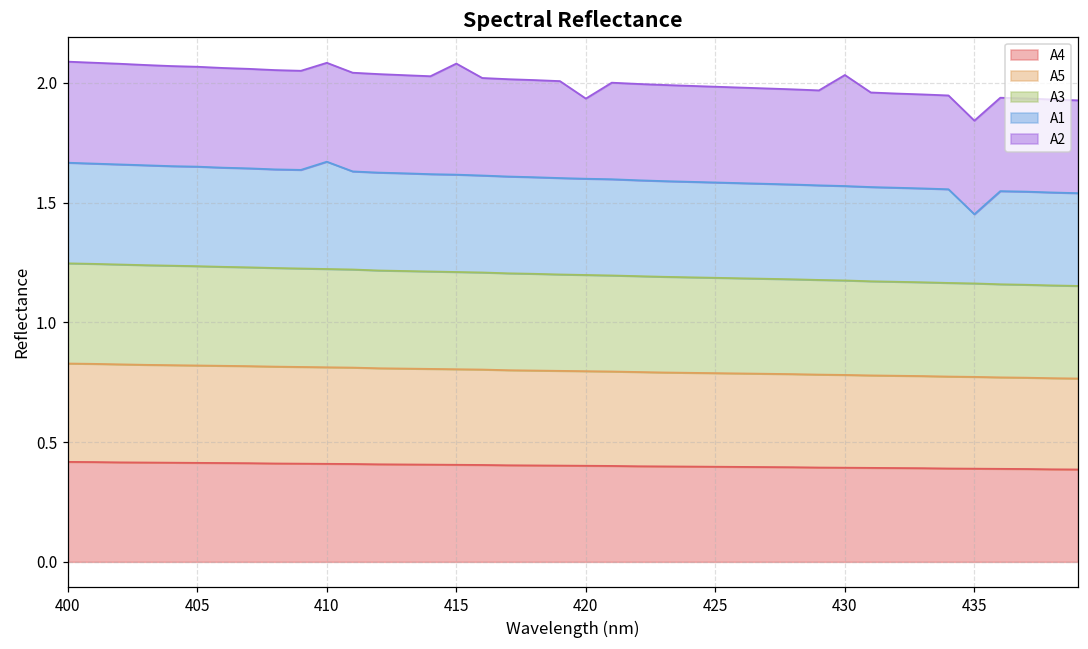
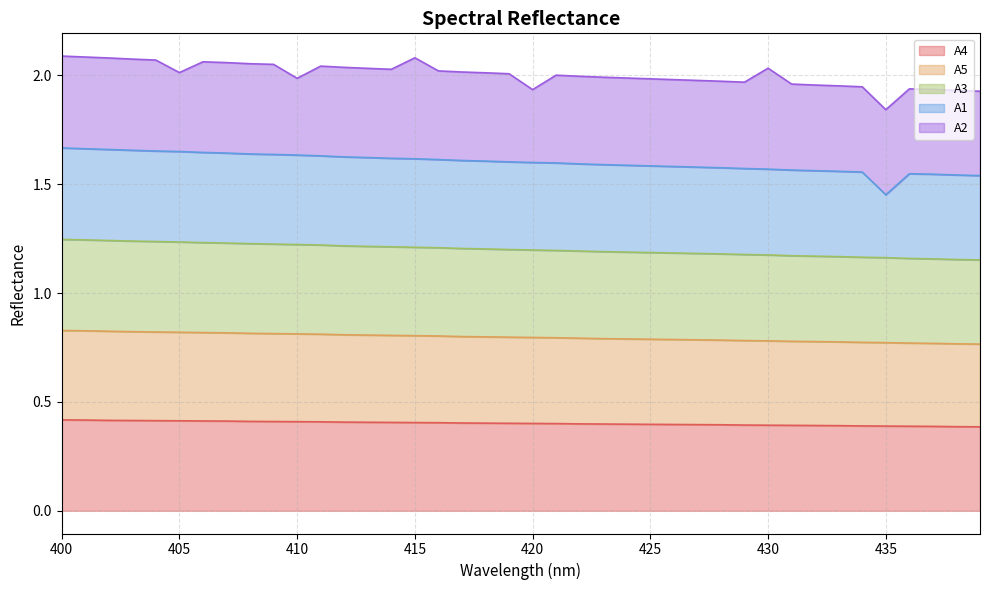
  {
    "A1": {
      "400": 0.42,
      "405": 0.42,
-     "410": 0.45,
+     "410": 0.41,
      "415": 0.41,
      "420": 0.40,
      "425": 0.40,
      "430": 0.39,
      "435": 0.29
    },
    "A2": {
      "400": 0.42,
-     "405": 0.42,
-     "410": 0.41,
+     "405": 0.36,
+     "410": 0.35,
      "415": 0.46,
      "420": 0.33,
      "425": 0.40,
      "430": 0.46,
      "435": 0.39
    }
  }
